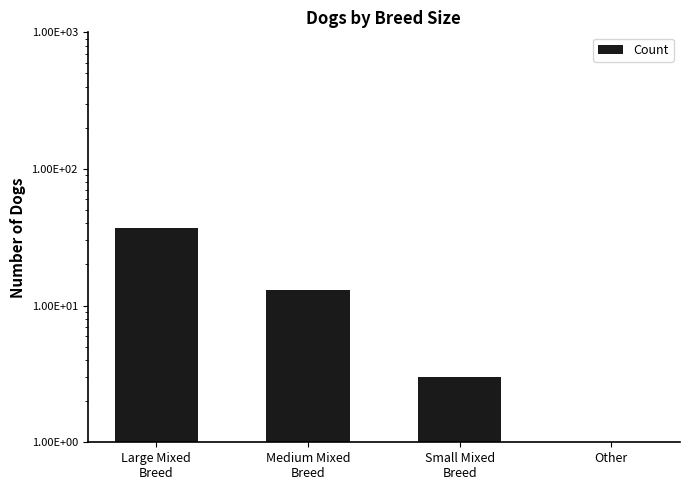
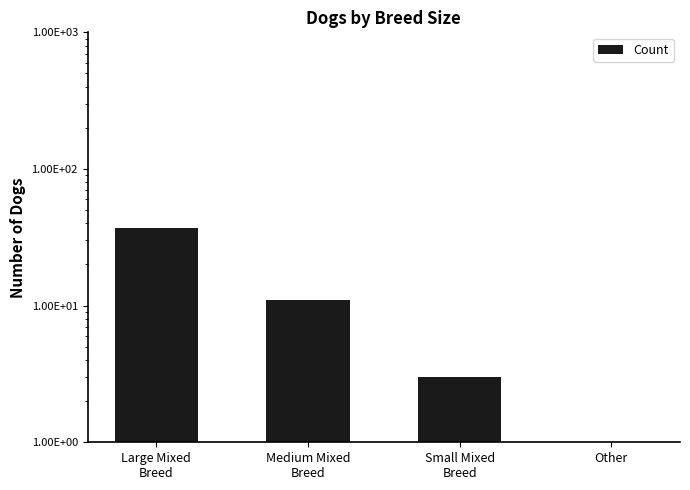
  {
    "Large Mixed Breed": 37,
-   "Medium Mixed Breed": 13,
+   "Medium Mixed Breed": 11,
    "Small Mixed Breed": 3,
    "Other": 1
  }
